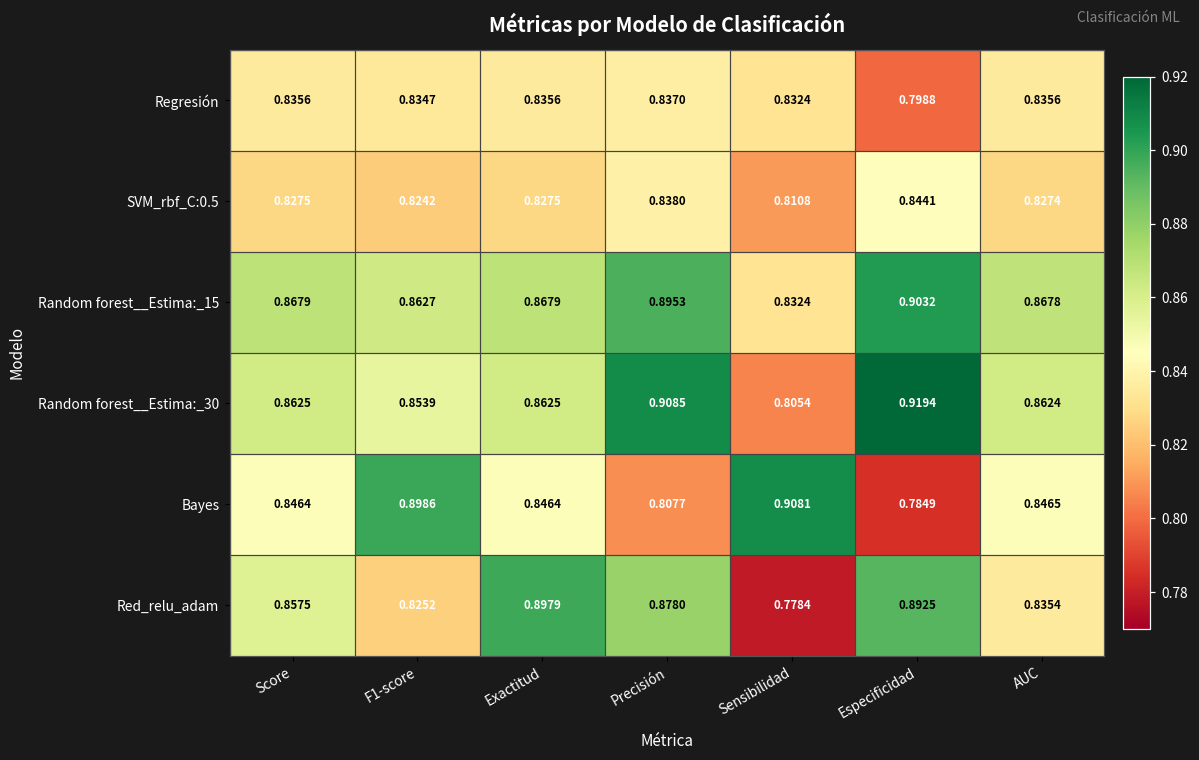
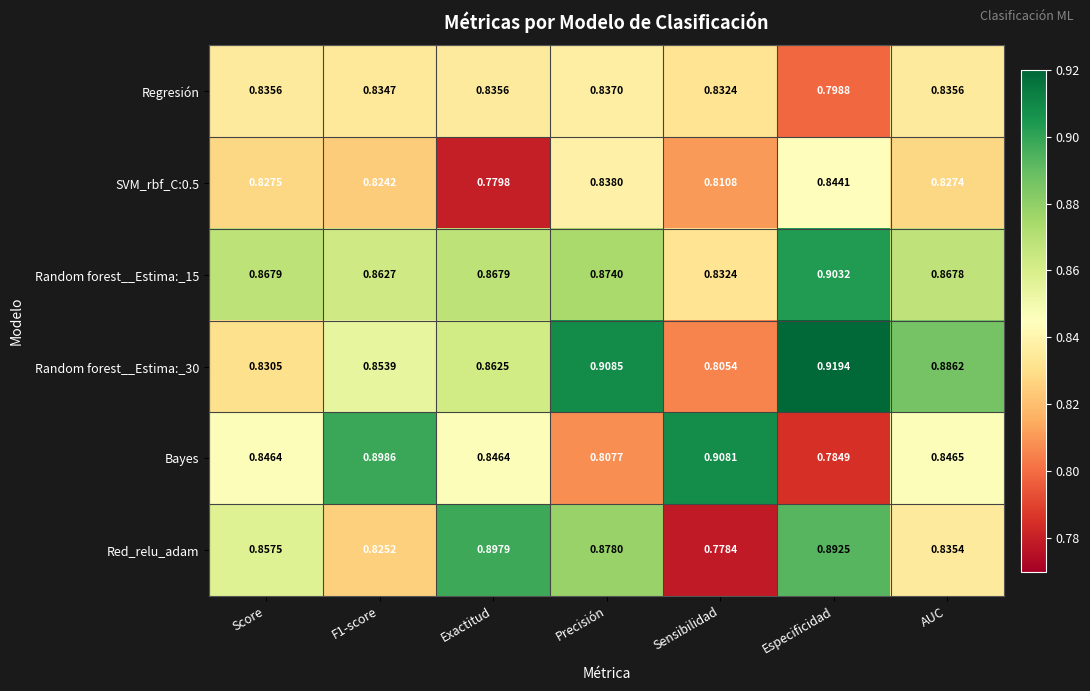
  {
    "Regresión": {
      "Score": 0.8356,
      "F1-score": 0.8347,
      "Exactitud": 0.8356,
      "Precisión": 0.8370,
      "Sensibilidad": 0.8324,
      "Especificidad": 0.7988,
      "AUC": 0.8356
    },
    "SVM_rbf_C:0.5": {
      "Score": 0.8275,
      "F1-score": 0.8242,
-     "Exactitud": 0.8275,
+     "Exactitud": 0.7798,
      "Precisión": 0.8380,
      "Sensibilidad": 0.8108,
      "Especificidad": 0.8441,
      "AUC": 0.8274
    },
    "Random forest__Estima:_15": {
      "Score": 0.8679,
      "F1-score": 0.8627,
      "Exactitud": 0.8679,
-     "Precisión": 0.8953,
+     "Precisión": 0.8740,
      "Sensibilidad": 0.8324,
      "Especificidad": 0.9032,
      "AUC": 0.8678
    },
    "Random forest__Estima:_30": {
-     "Score": 0.8625,
+     "Score": 0.8305,
      "F1-score": 0.8539,
      "Exactitud": 0.8625,
      "Precisión": 0.9085,
      "Sensibilidad": 0.8054,
      "Especificidad": 0.9194,
-     "AUC": 0.8624
+     "AUC": 0.8862
    },
    "Bayes": {
      "Score": 0.8464,
      "F1-score": 0.8986,
      "Exactitud": 0.8464,
      "Precisión": 0.8077,
      "Sensibilidad": 0.9081,
      "Especificidad": 0.7849,
      "AUC": 0.8465
    },
    "Red_relu_adam": {
      "Score": 0.8575,
      "F1-score": 0.8252,
      "Exactitud": 0.8979,
      "Precisión": 0.8780,
      "Sensibilidad": 0.7784,
      "Especificidad": 0.8925,
      "AUC": 0.8354
    }
  }
